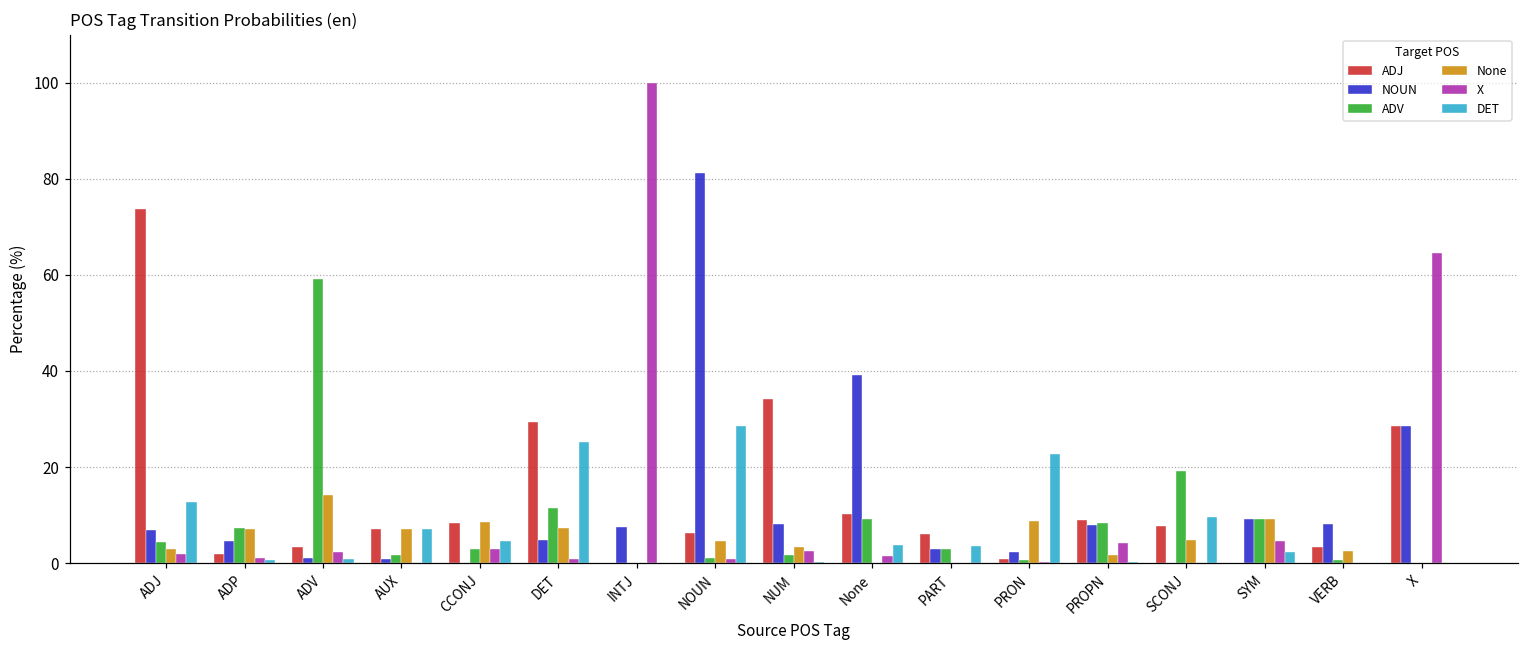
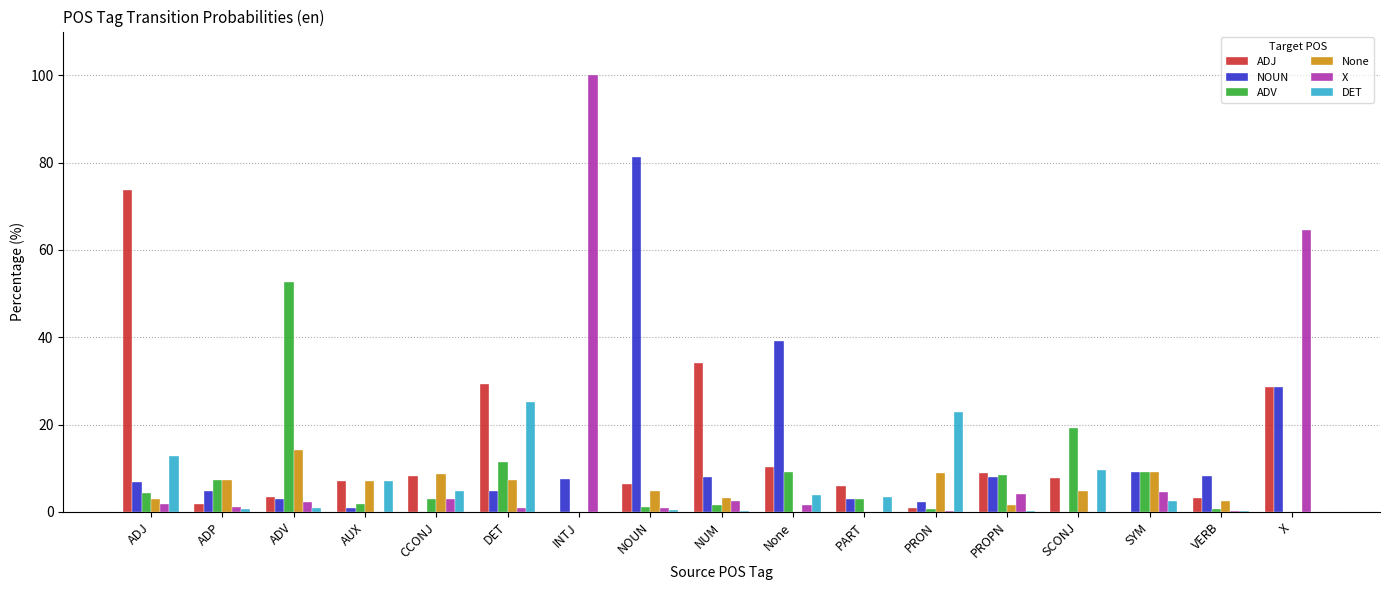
  {
    "ADJ": {
      "ADJ": 74,
      "ADP": 2,
      "ADV": 3,
      "AUX": 7,
      "CCONJ": 8,
      "DET": 29,
      "INTJ": 0,
      "NOUN": 6,
      "NUM": 34,
      "None": 10,
      "PART": 6,
      "PRON": 1,
      "PROPN": 9,
      "SCONJ": 8,
      "SYM": 0,
      "VERB": 3,
      "X": 29
    },
    "NOUN": {
      "ADJ": 7,
      "ADP": 5,
-     "ADV": 1,
+     "ADV": 3,
      "AUX": 1,
      "CCONJ": 0,
      "DET": 5,
      "INTJ": 8,
      "NOUN": 81,
      "NUM": 8,
      "None": 39,
      "PART": 3,
      "PRON": 2,
      "PROPN": 8,
      "SCONJ": 0,
      "SYM": 9,
      "VERB": 8,
      "X": 29
    },
    "ADV": {
      "ADJ": 4,
      "ADP": 7,
-     "ADV": 59,
+     "ADV": 53,
      "AUX": 2,
      "CCONJ": 3,
      "DET": 11,
      "INTJ": 0,
      "NOUN": 1,
      "NUM": 2,
      "None": 9,
      "PART": 3,
      "PRON": 1,
      "PROPN": 8,
      "SCONJ": 19,
      "SYM": 9,
      "VERB": 1,
      "X": 0
    },
    "None": {
      "ADJ": 3,
      "ADP": 7,
      "ADV": 14,
      "AUX": 7,
      "CCONJ": 9,
      "DET": 7,
      "INTJ": 0,
      "NOUN": 5,
      "NUM": 3,
      "None": 0,
      "PART": 0,
      "PRON": 9,
      "PROPN": 2,
      "SCONJ": 5,
      "SYM": 9,
      "VERB": 3,
      "X": 0
    },
    "X": {
      "ADJ": 2,
      "ADP": 1,
      "ADV": 2,
      "AUX": 0,
      "CCONJ": 3,
      "DET": 1,
      "INTJ": 100,
      "NOUN": 1,
      "NUM": 3,
      "None": 2,
      "PART": 0,
      "PROPN": 4,
      "SCONJ": 0,
      "SYM": 5,
      "X": 65
    },
    "DET": {
      "ADJ": 13,
      "ADP": 1,
      "ADV": 1,
      "AUX": 7,
      "CCONJ": 5,
      "DET": 25,
      "INTJ": 0,
-     "NOUN": 29,
+     "NOUN": 1,
      "None": 4,
      "PART": 4,
      "PRON": 23,
      "SCONJ": 10,
      "SYM": 2,
      "X": 0
    }
  }
